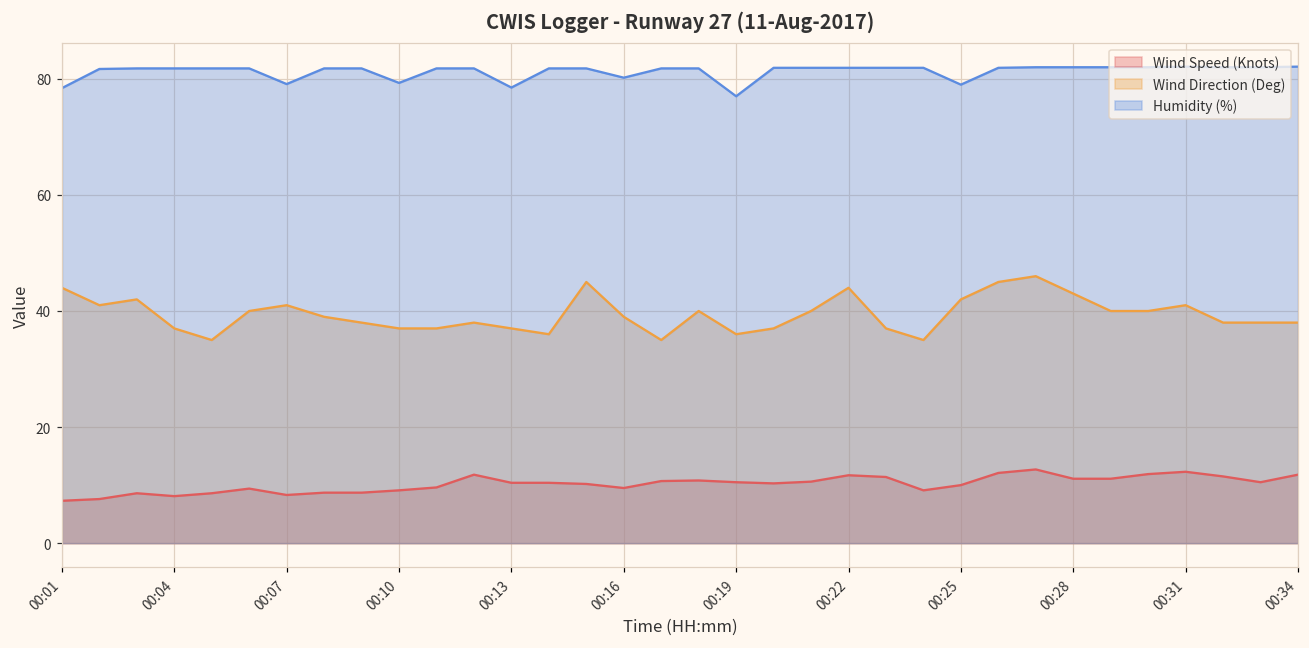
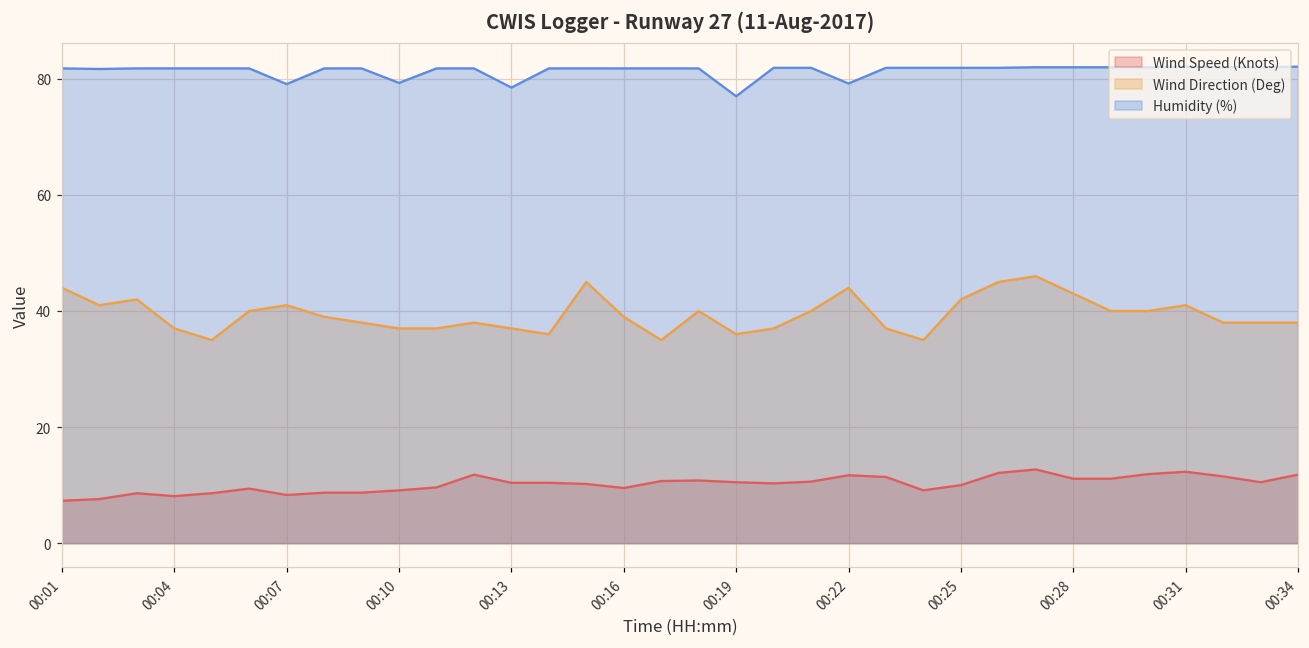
  {
    "Humidity (%)": {
-     "00:01": 78,
+     "00:01": 82,
      "00:04": 82,
      "00:07": 79,
      "00:10": 79,
      "00:13": 79,
-     "00:16": 80,
+     "00:16": 82,
      "00:19": 77,
-     "00:22": 82,
-     "00:25": 79,
+     "00:22": 79,
+     "00:25": 82,
      "00:28": 82,
      "00:34": 82
    }
  }
